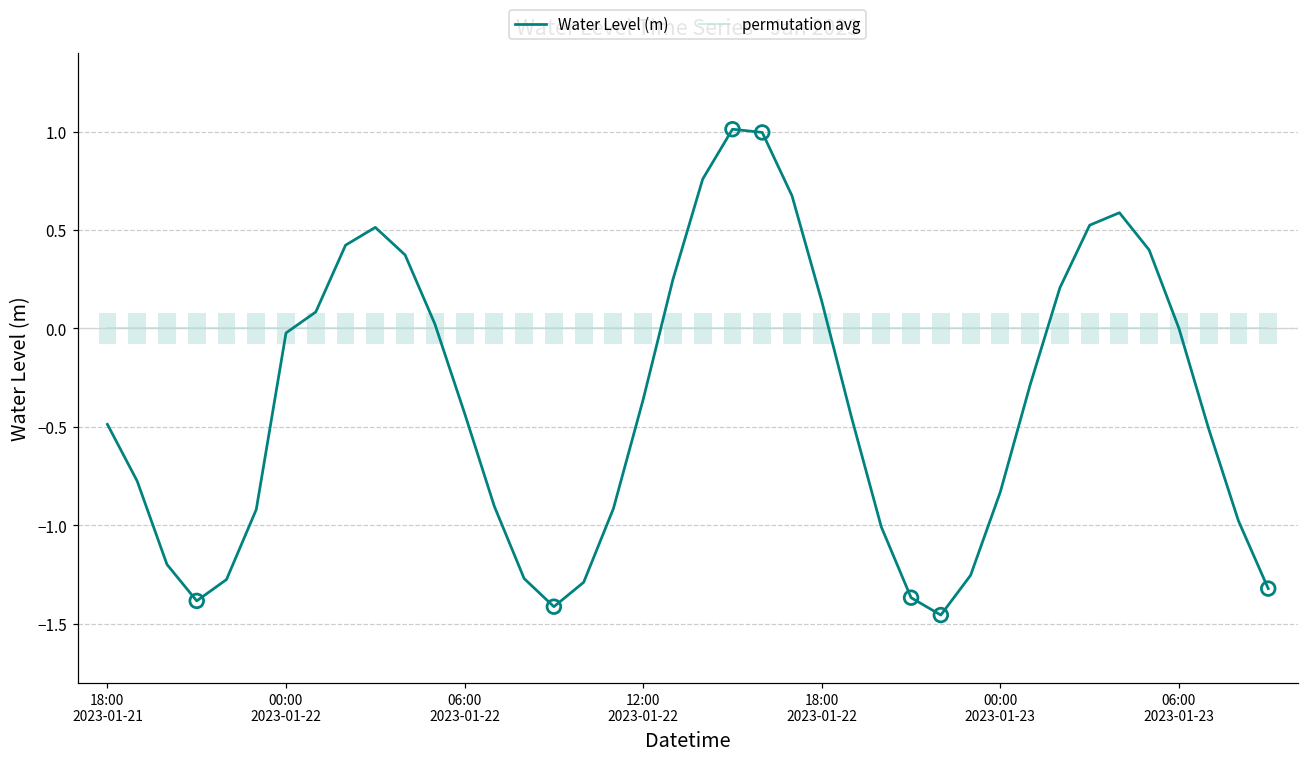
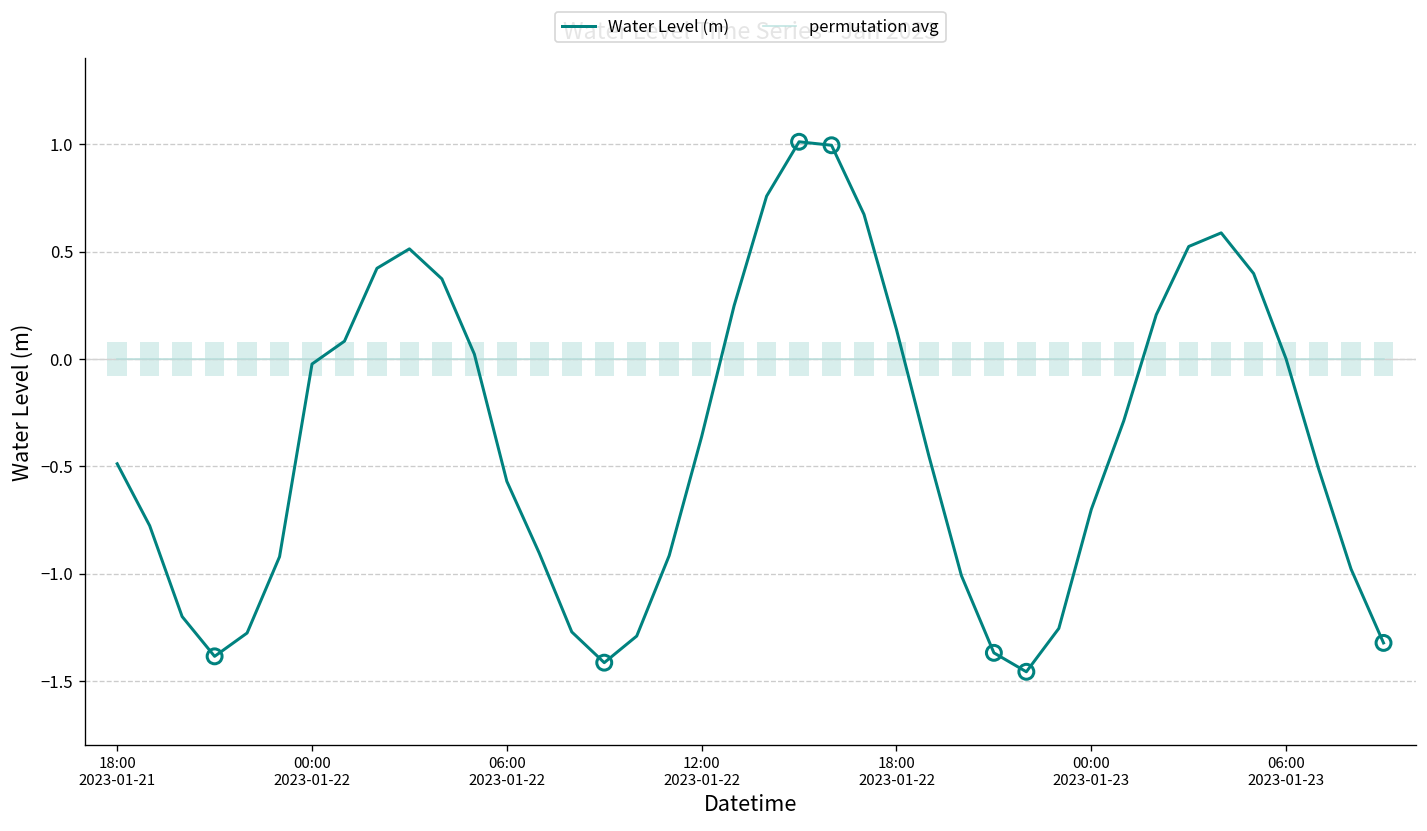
  {
    "Water Level (m)": {
      "18:00 2023-01-21": -0.49,
      "00:00 2023-01-22": -0.02,
-     "06:00 2023-01-22": -0.43,
+     "06:00 2023-01-22": -0.57,
      "12:00 2023-01-22": -0.36,
      "18:00 2023-01-22": 0.14,
-     "00:00 2023-01-23": -0.83
+     "00:00 2023-01-23": -0.70
    }
  }
